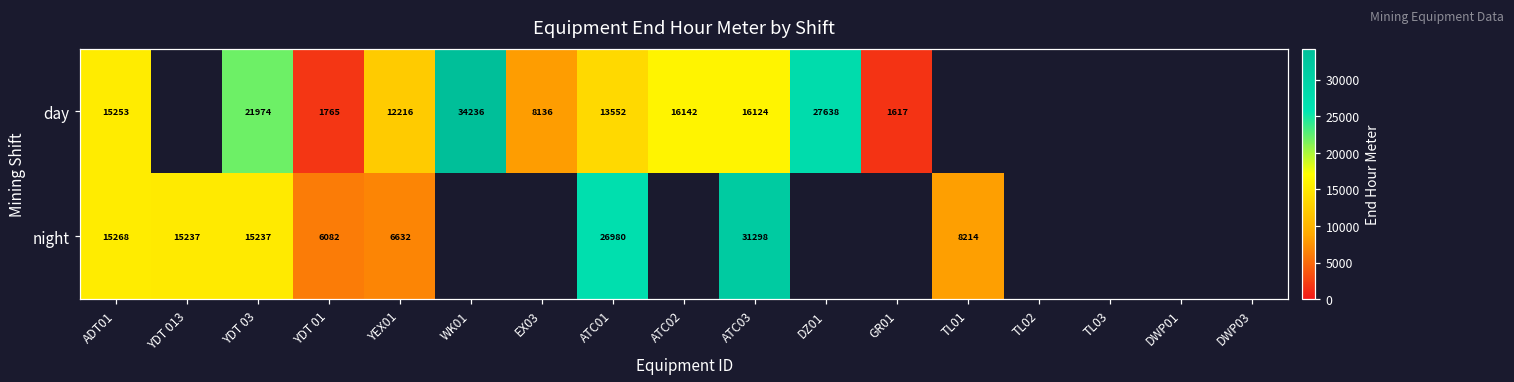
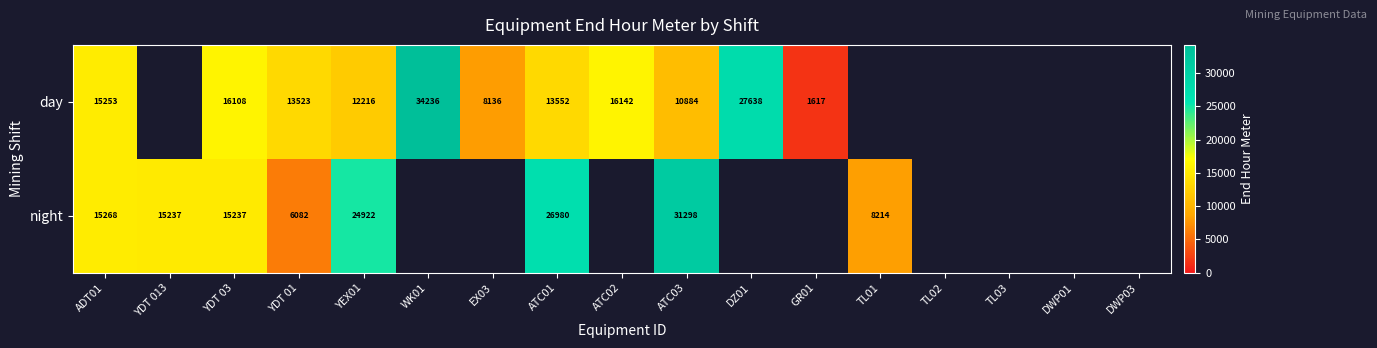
  {
    "day": {
      "ADT01": 15253,
-     "YDT 03": 21974,
-     "YDT 01": 1765,
+     "YDT 03": 16108,
+     "YDT 01": 13523,
      "YEX01": 12216,
      "WK01": 34236,
      "EX03": 8136,
      "ATC01": 13552,
      "ATC02": 16142,
-     "ATC03": 16124,
+     "ATC03": 10884,
      "DZ01": 27638,
      "GR01": 1617
    },
    "night": {
      "ADT01": 15268,
      "YDT 013": 15237,
      "YDT 03": 15237,
      "YDT 01": 6082,
-     "YEX01": 6632,
+     "YEX01": 24922,
      "ATC01": 26980,
      "ATC03": 31298,
      "TL01": 8214
    }
  }
